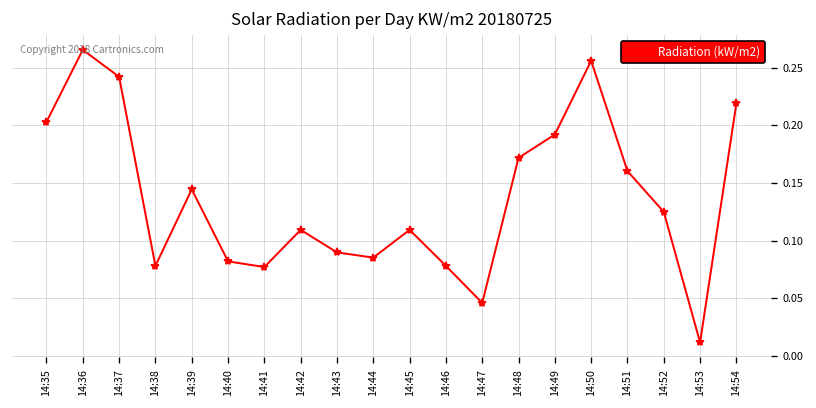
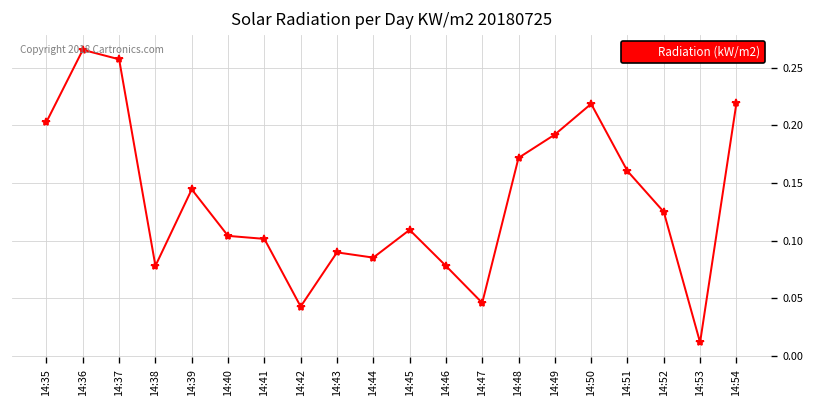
  {
    "14:35": 0.20,
-   "14:37": 0.24,
+   "14:37": 0.26,
    "14:38": 0.08,
    "14:39": 0.14,
-   "14:40": 0.08,
-   "14:41": 0.08,
-   "14:42": 0.11,
+   "14:40": 0.10,
+   "14:41": 0.10,
+   "14:42": 0.04,
    "14:43": 0.09,
    "14:44": 0.09,
    "14:45": 0.11,
    "14:46": 0.08,
    "14:47": 0.05,
    "14:48": 0.17,
    "14:49": 0.19,
-   "14:50": 0.26,
+   "14:50": 0.22,
    "14:51": 0.16,
    "14:52": 0.13,
    "14:53": 0.01,
    "14:54": 0.22
  }
